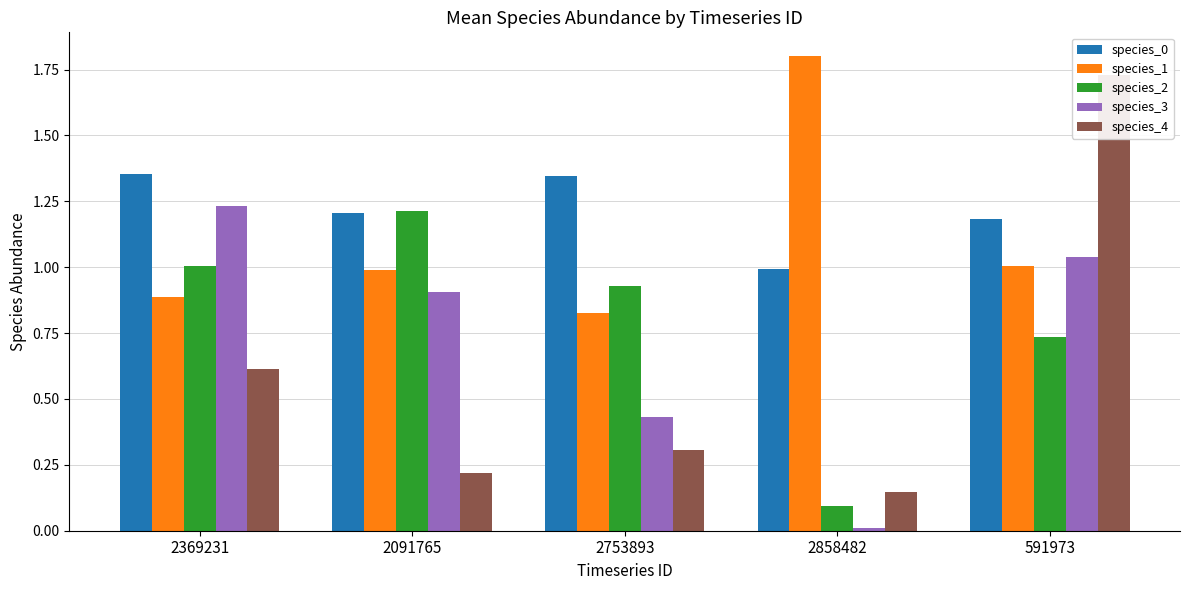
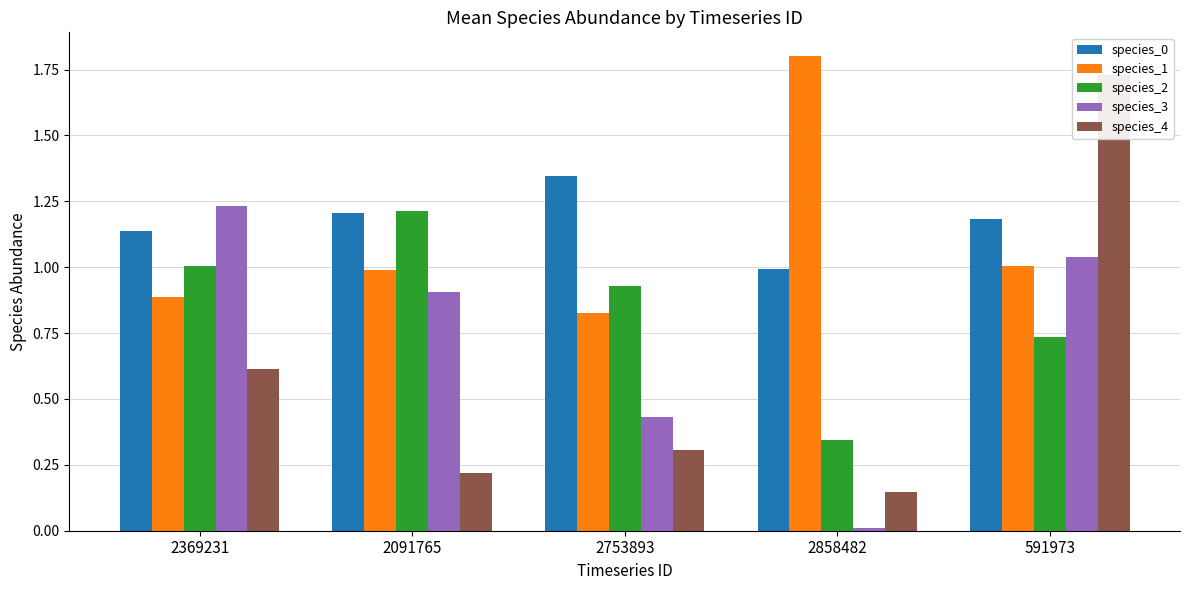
  {
    "species_0": {
-     "2369231": 1.35,
+     "2369231": 1.14,
      "2091765": 1.21,
      "2753893": 1.35,
      "2858482": 0.99,
      "591973": 1.18
    },
    "species_1": {
      "2369231": 0.89,
      "2091765": 0.99,
      "2753893": 0.83,
      "2858482": 1.80,
      "591973": 1.01
    },
    "species_2": {
      "2369231": 1.01,
      "2091765": 1.21,
      "2753893": 0.93,
-     "2858482": 0.09,
+     "2858482": 0.34,
      "591973": 0.73
    },
    "species_3": {
      "2369231": 1.23,
      "2091765": 0.90,
      "2753893": 0.43,
      "2858482": 0.01,
      "591973": 1.04
    },
    "species_4": {
      "2369231": 0.61,
      "2091765": 0.22,
      "2753893": 0.31,
      "2858482": 0.15
    }
  }
